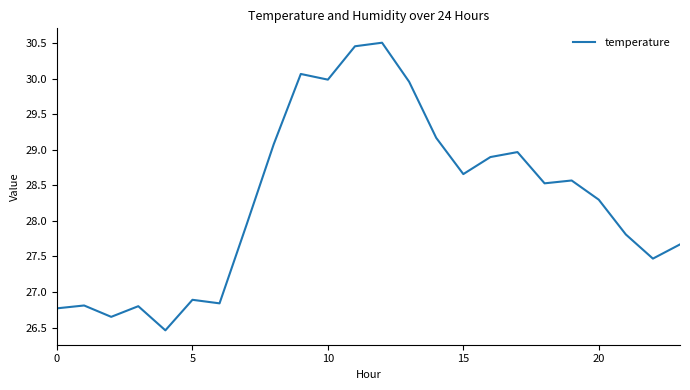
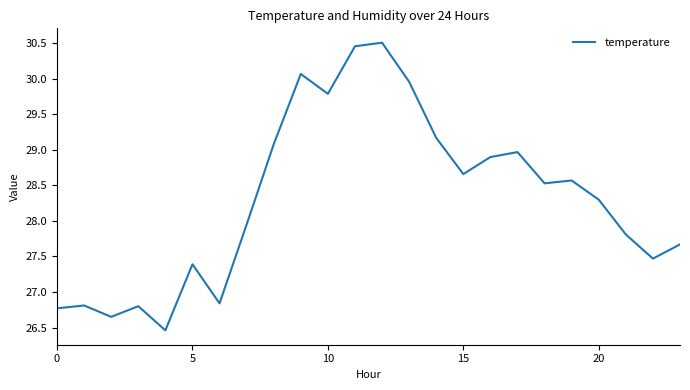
  {
    "0": 26.8,
-   "5": 26.9,
-   "10": 30.0,
+   "5": 27.4,
+   "10": 29.8,
    "15": 28.7,
    "20": 28.3
  }
